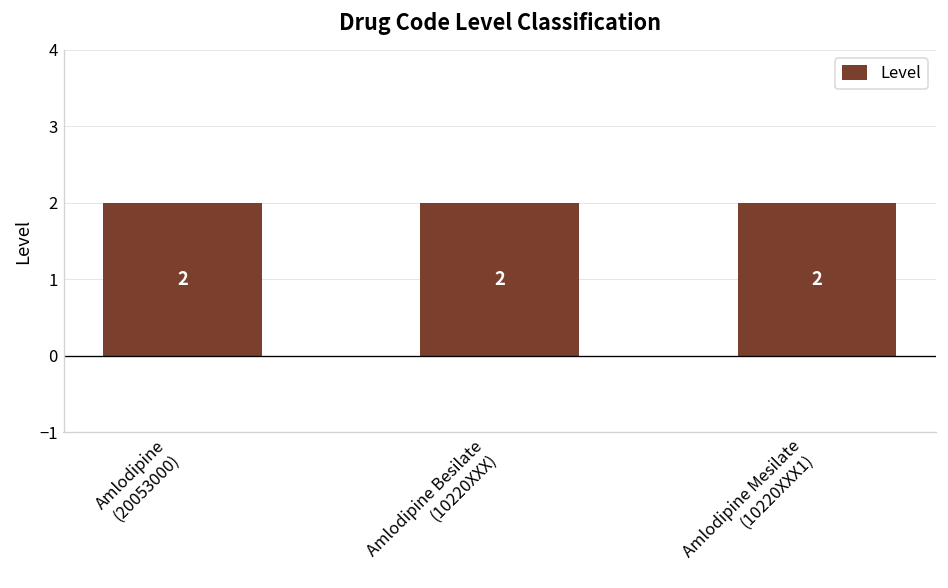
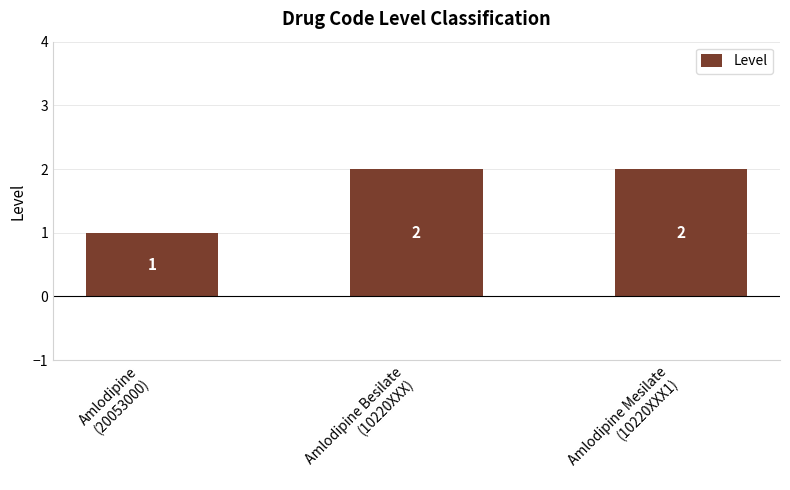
  {
-   "Amlodipine (20053000)": 2,
+   "Amlodipine (20053000)": 1,
    "Amlodipine Besilate (10220XXX)": 2,
    "Amlodipine Mesilate (10220XXX1)": 2
  }
